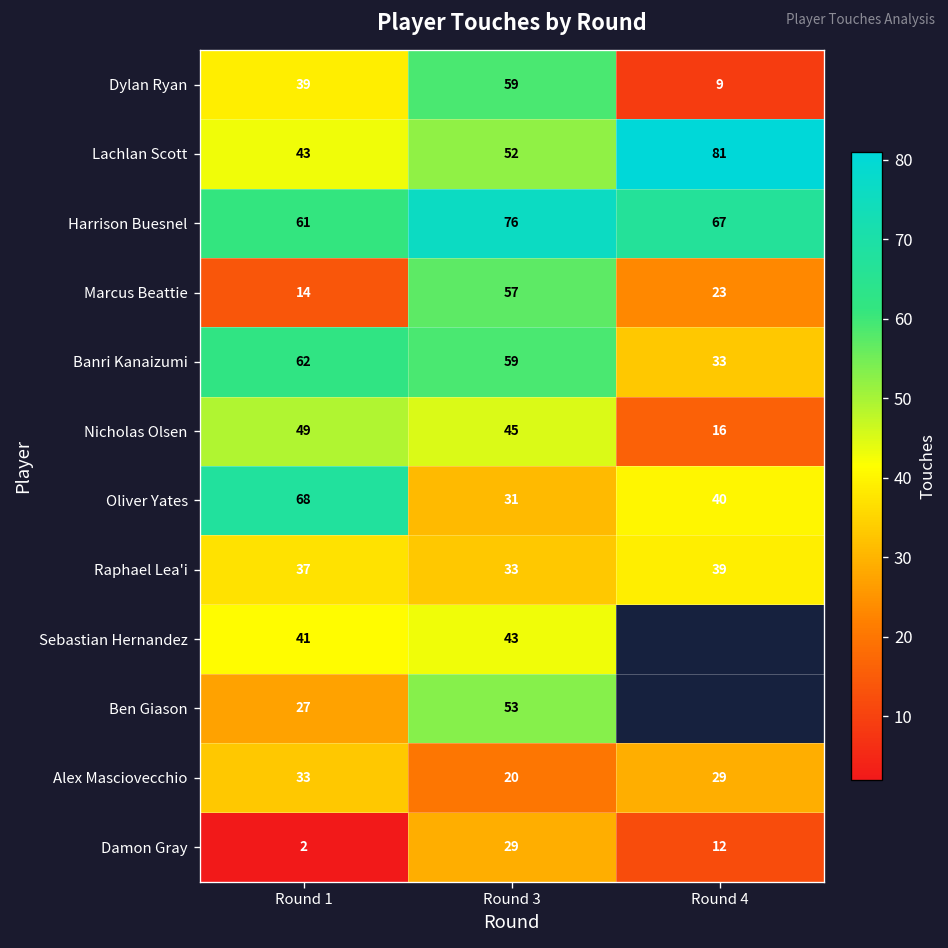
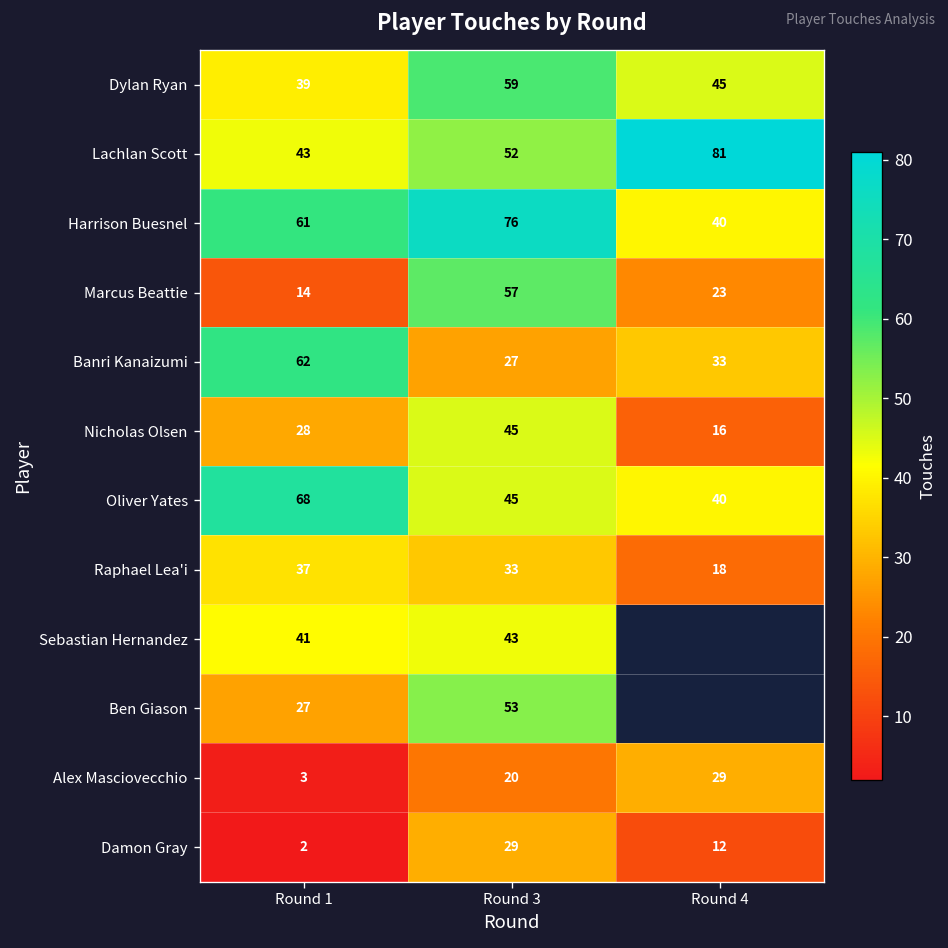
  {
    "Dylan Ryan": {
      "Round 1": 39,
      "Round 3": 59,
-     "Round 4": 9
+     "Round 4": 45
    },
    "Lachlan Scott": {
      "Round 1": 43,
      "Round 3": 52,
      "Round 4": 81
    },
    "Harrison Buesnel": {
      "Round 1": 61,
      "Round 3": 76,
-     "Round 4": 67
+     "Round 4": 40
    },
    "Marcus Beattie": {
      "Round 1": 14,
      "Round 3": 57,
      "Round 4": 23
    },
    "Banri Kanaizumi": {
      "Round 1": 62,
-     "Round 3": 59,
+     "Round 3": 27,
      "Round 4": 33
    },
    "Nicholas Olsen": {
-     "Round 1": 49,
+     "Round 1": 28,
      "Round 3": 45,
      "Round 4": 16
    },
    "Oliver Yates": {
      "Round 1": 68,
-     "Round 3": 31,
+     "Round 3": 45,
      "Round 4": 40
    },
    "Raphael Lea'i": {
      "Round 1": 37,
      "Round 3": 33,
-     "Round 4": 39
+     "Round 4": 18
    },
    "Sebastian Hernandez": {
      "Round 1": 41,
      "Round 3": 43
    },
    "Ben Giason": {
      "Round 1": 27,
      "Round 3": 53
    },
    "Alex Masciovecchio": {
-     "Round 1": 33,
+     "Round 1": 3,
      "Round 3": 20,
      "Round 4": 29
    },
    "Damon Gray": {
      "Round 1": 2,
      "Round 3": 29,
      "Round 4": 12
    }
  }
